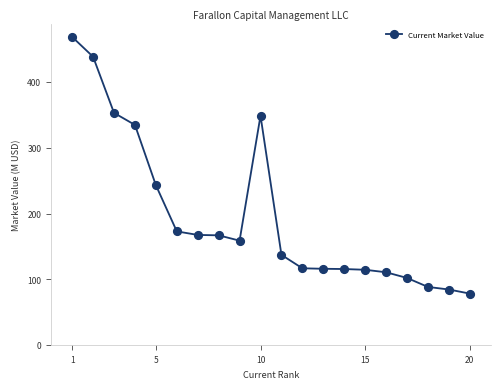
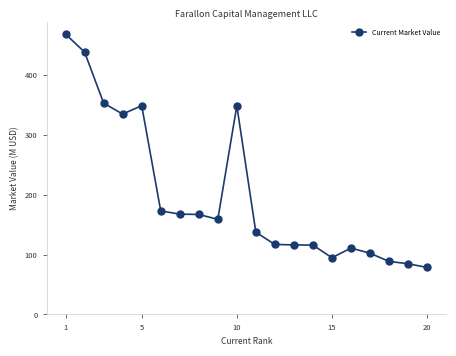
  {
    "1": 470,
-   "5": 240,
+   "5": 350,
    "10": 350,
-   "15": 110,
+   "15": 90,
    "20": 80
  }
